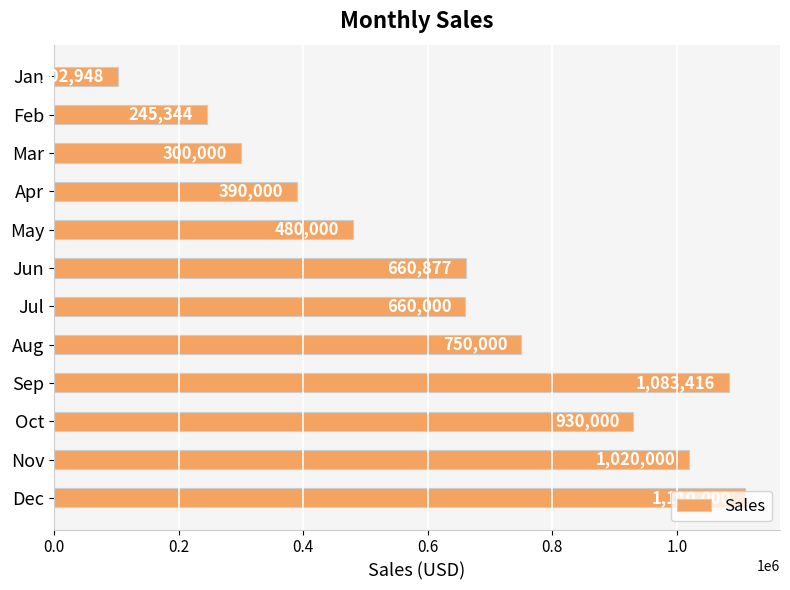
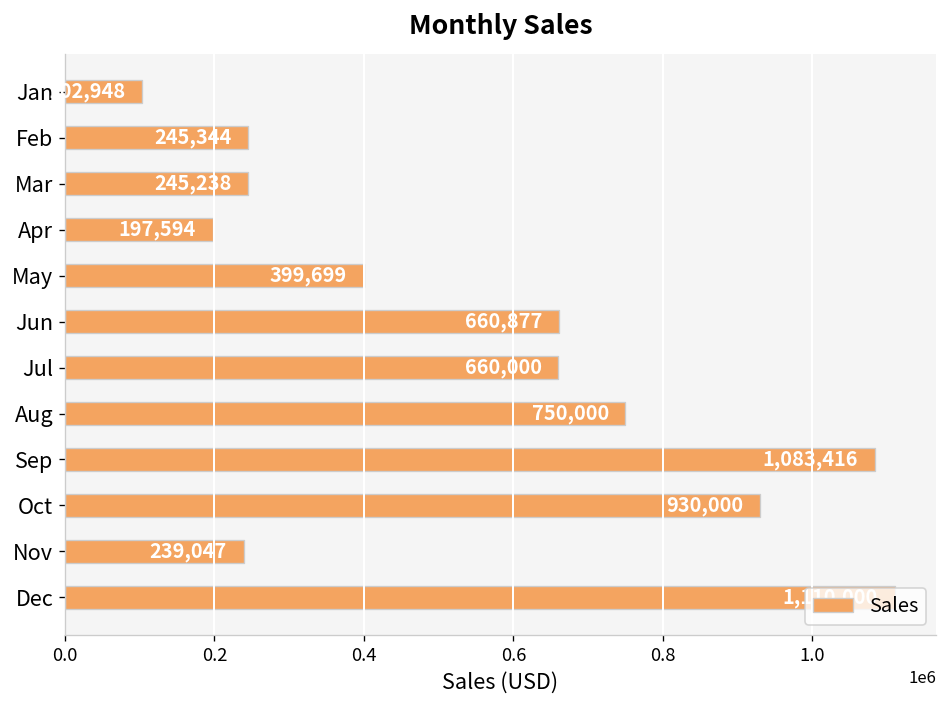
  {
    "Jan": "102,948",
    "Feb": "245,344",
-   "Mar": "300,000",
-   "Apr": "390,000",
-   "May": "480,000",
+   "Mar": "245,238",
+   "Apr": "197,594",
+   "May": "399,699",
    "Jun": "660,877",
    "Jul": "660,000",
    "Aug": "750,000",
    "Sep": "1,083,416",
    "Oct": "930,000",
-   "Nov": "1,020,000"
+   "Nov": "239,047"
  }
